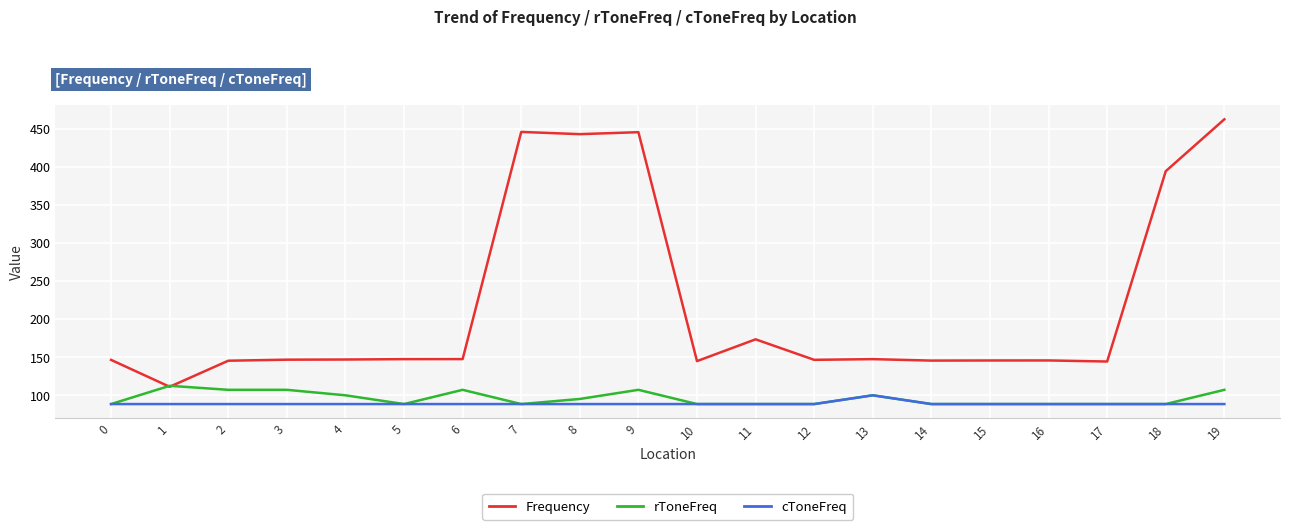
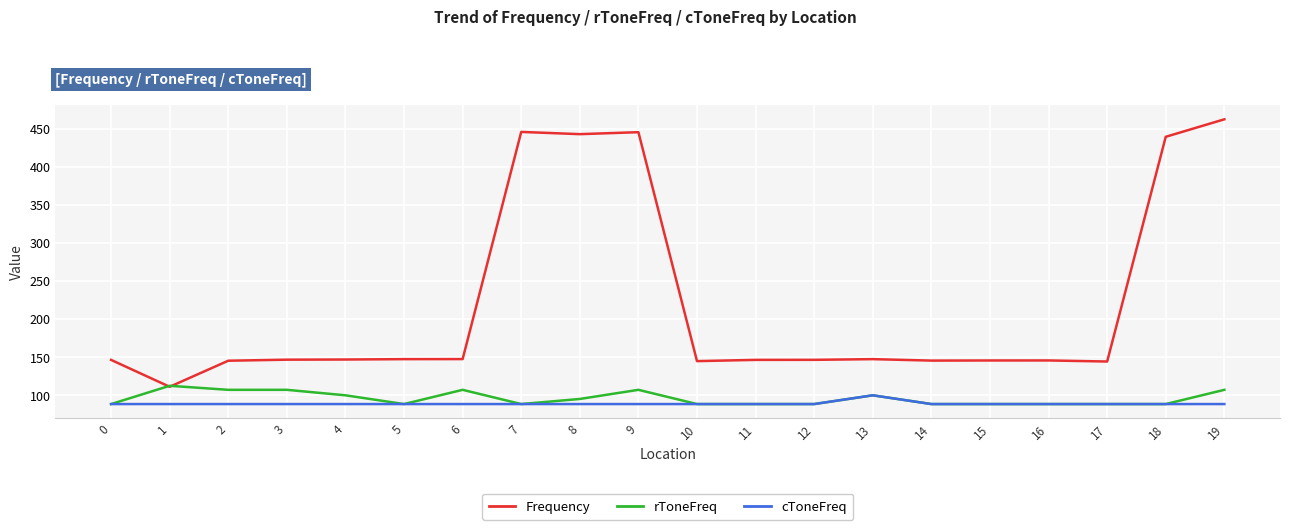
  {
    "Frequency": {
      "0": 150,
      "2": 150,
      "3": 150,
      "4": 150,
      "5": 150,
      "6": 150,
      "7": 450,
      "8": 440,
      "9": 450,
      "10": 140,
-     "11": 170,
+     "11": 150,
      "12": 150,
      "13": 150,
      "14": 150,
      "15": 150,
      "16": 150,
      "17": 140,
-     "18": 390,
+     "18": 440,
      "19": 460
    },
    "rToneFreq": {
      "2": 110,
      "3": 110,
      "4": 100,
      "6": 110,
      "8": 100,
      "9": 110,
      "19": 110
    },
    "cToneFreq": {
      "1": 90,
      "2": 90,
      "3": 90,
      "4": 90,
      "6": 90,
      "8": 90,
      "9": 90,
      "19": 90
    }
  }
